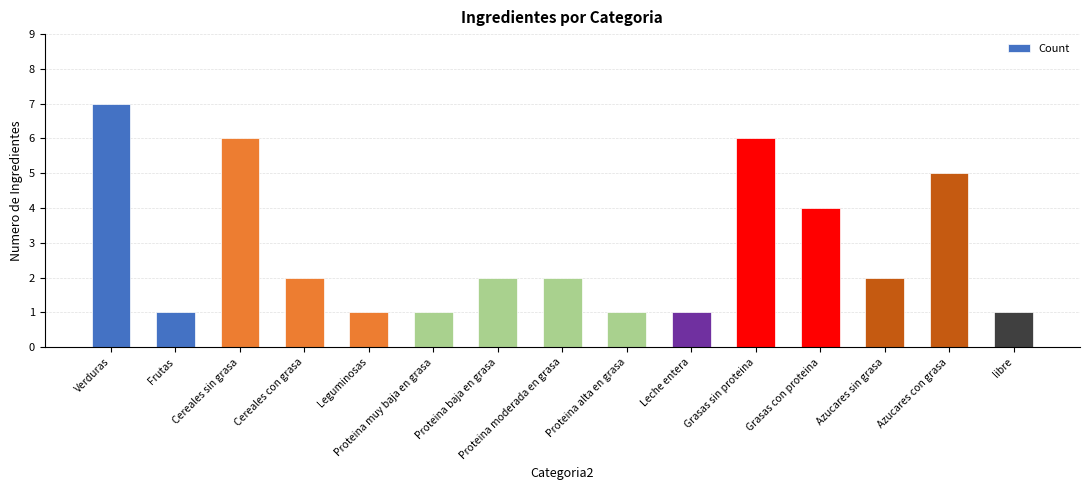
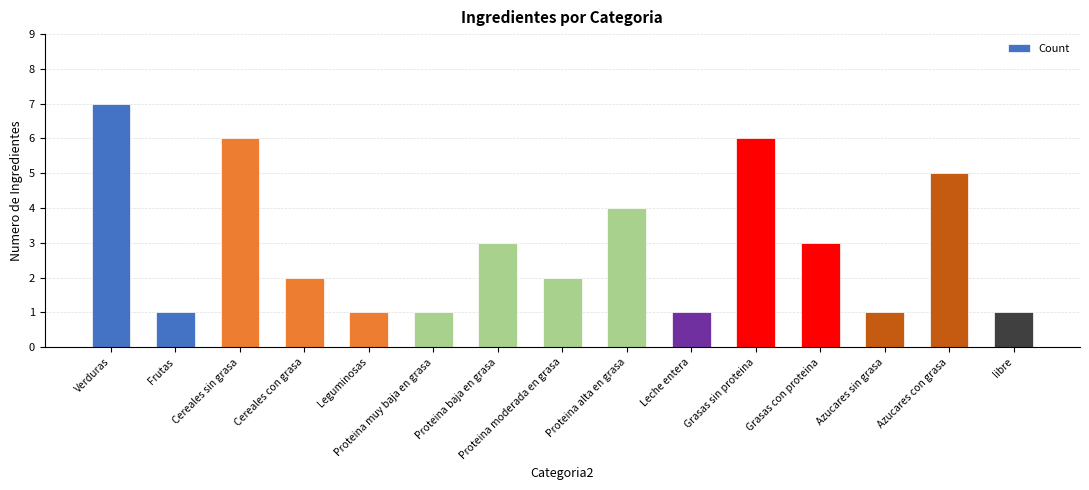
  {
    "Verduras": 7,
    "Frutas": 1,
    "Cereales sin grasa": 6,
    "Cereales con grasa": 2,
    "Leguminosas": 1,
    "Proteina muy baja en grasa": 1,
-   "Proteina baja en grasa": 2,
+   "Proteina baja en grasa": 3,
    "Proteina moderada en grasa": 2,
-   "Proteina alta en grasa": 1,
+   "Proteina alta en grasa": 4,
    "Leche entera": 1,
    "Grasas sin proteina": 6,
-   "Grasas con proteina": 4,
-   "Azucares sin grasa": 2,
+   "Grasas con proteina": 3,
+   "Azucares sin grasa": 1,
    "Azucares con grasa": 5,
    "libre": 1
  }
